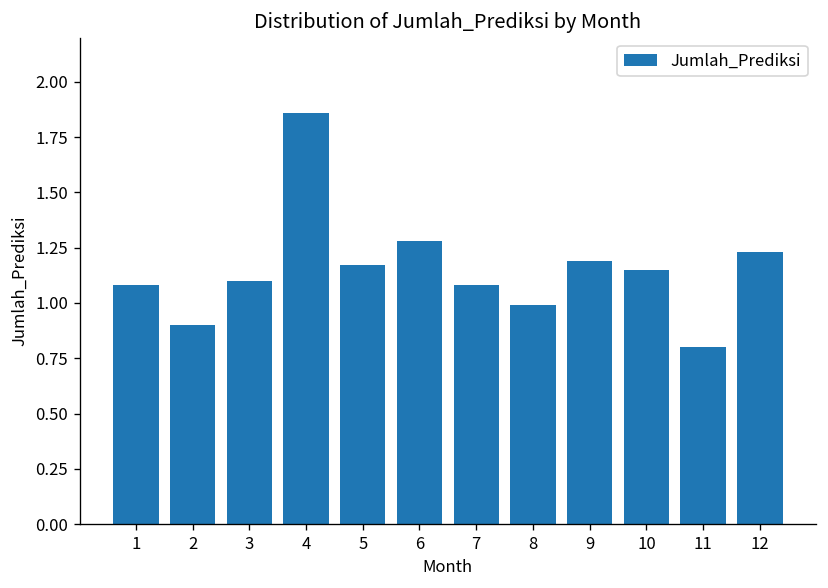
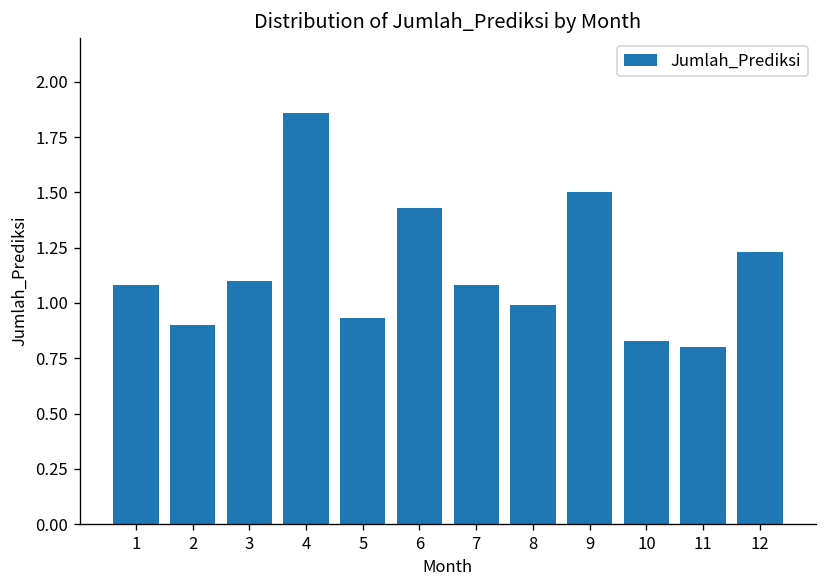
  {
    "1": 1.08,
    "2": 0.90,
    "3": 1.10,
    "4": 1.86,
-   "5": 1.17,
-   "6": 1.28,
+   "5": 0.93,
+   "6": 1.43,
    "7": 1.08,
    "8": 0.99,
-   "9": 1.19,
-   "10": 1.15,
+   "9": 1.50,
+   "10": 0.83,
    "11": 0.80,
    "12": 1.23
  }
